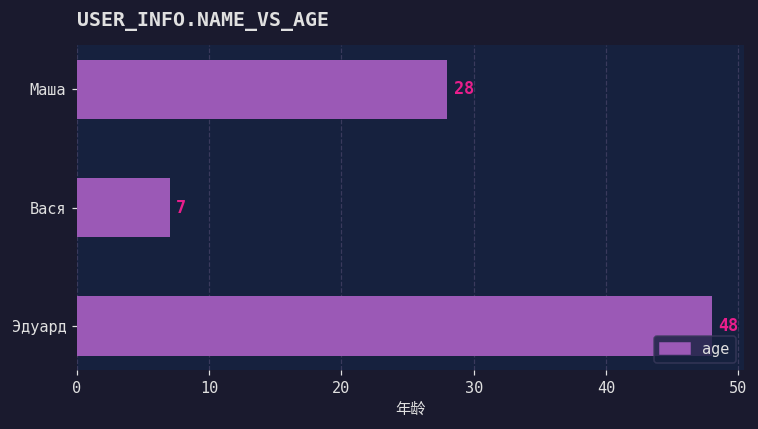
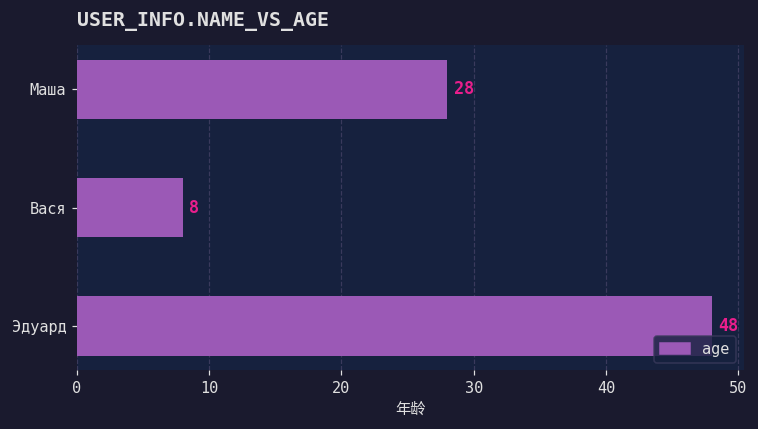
  {
    "Маша": 28,
-   "Вася": 7,
+   "Вася": 8,
    "Эдуард": 48
  }
